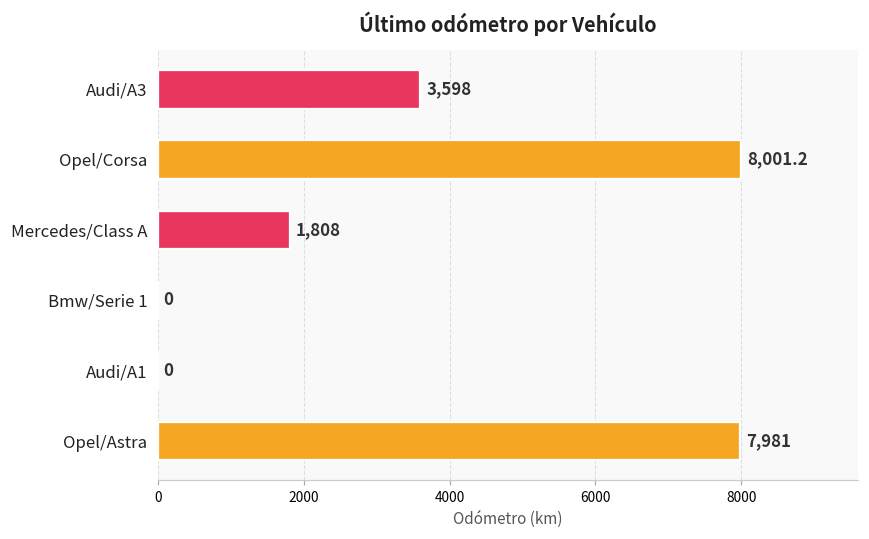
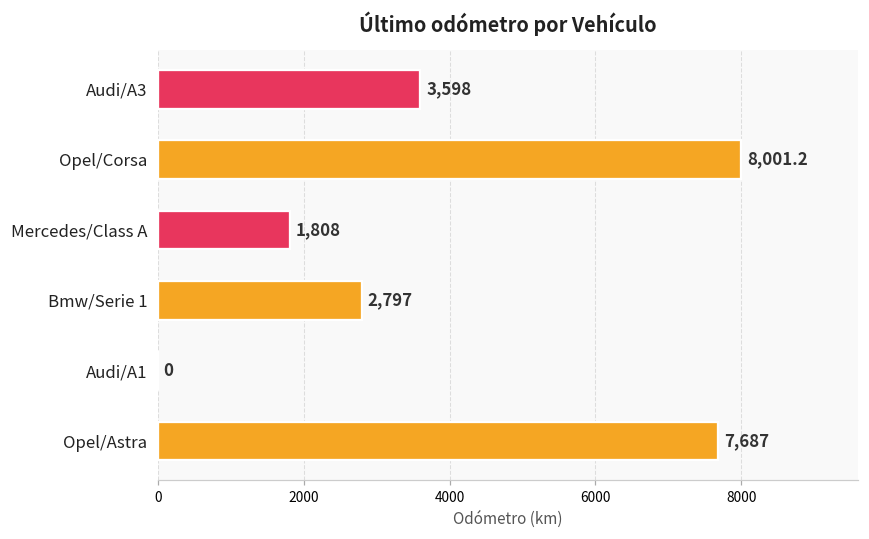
  {
    "Audi/A3": "3,598",
    "Opel/Corsa": "8,001.2",
    "Mercedes/Class A": "1,808",
-   "Bmw/Serie 1": "0",
+   "Bmw/Serie 1": "2,797",
    "Audi/A1": "0",
-   "Opel/Astra": "7,981"
+   "Opel/Astra": "7,687"
  }
